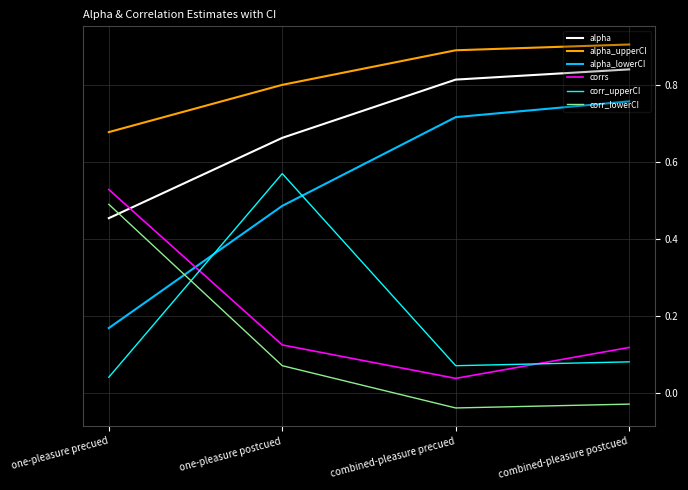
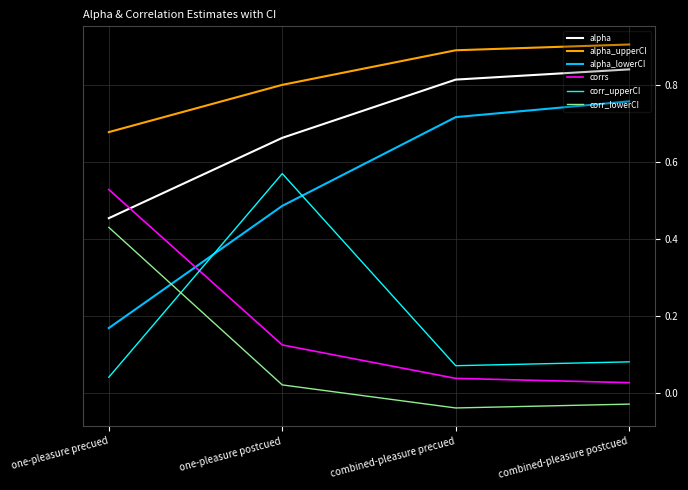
  {
    "alpha": {
      "one-pleasure precued": 0.45,
      "one-pleasure postcued": 0.66,
      "combined-pleasure precued": 0.81
    },
    "alpha_upperCI": {
      "one-pleasure precued": 0.68,
      "one-pleasure postcued": 0.80,
      "combined-pleasure precued": 0.89
    },
    "alpha_lowerCI": {
      "one-pleasure precued": 0.17,
      "one-pleasure postcued": 0.49,
      "combined-pleasure precued": 0.72
    },
    "corrs": {
      "one-pleasure precued": 0.53,
      "one-pleasure postcued": 0.12,
      "combined-pleasure precued": 0.04,
-     "combined-pleasure postcued": 0.12
+     "combined-pleasure postcued": 0.03
    },
    "corr_upperCI": {
      "one-pleasure precued": 0.04,
      "one-pleasure postcued": 0.57,
      "combined-pleasure precued": 0.07,
      "combined-pleasure postcued": 0.08
    },
    "corr_lowerCI": {
-     "one-pleasure precued": 0.49,
-     "one-pleasure postcued": 0.07,
+     "one-pleasure precued": 0.43,
+     "one-pleasure postcued": 0.02,
      "combined-pleasure precued": -0.04,
      "combined-pleasure postcued": -0.03
    }
  }
